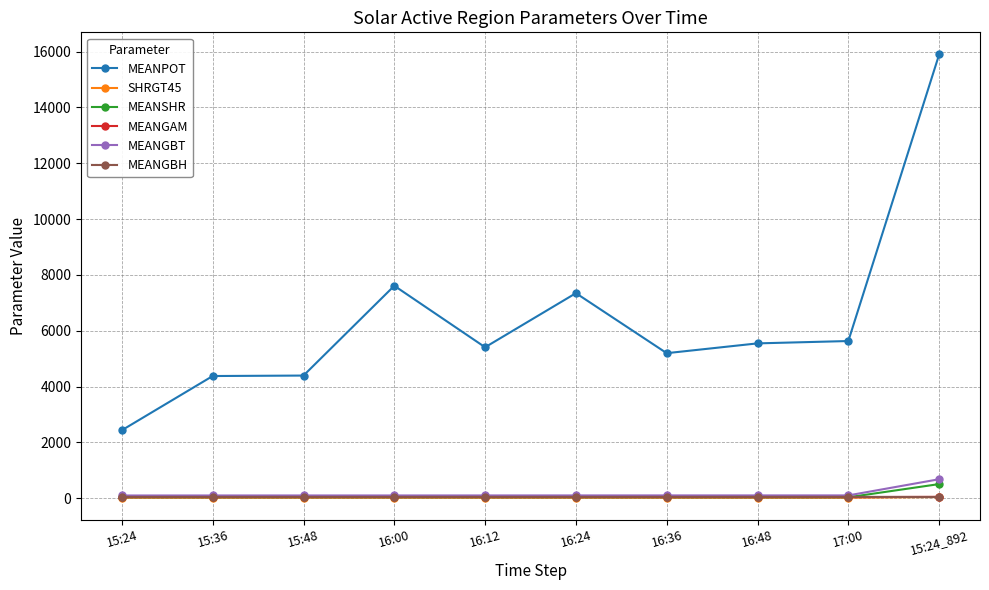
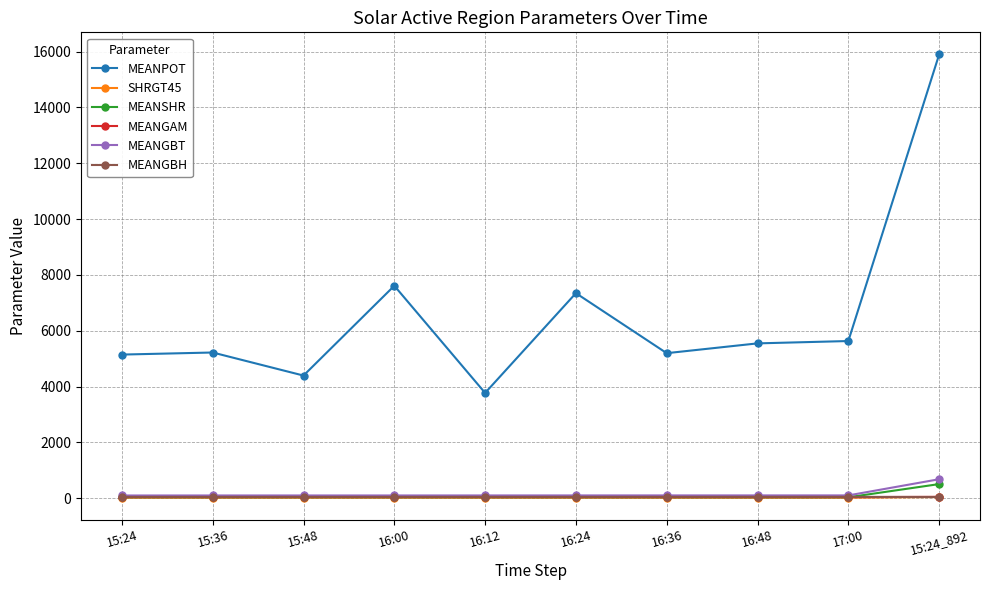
  {
    "MEANPOT": {
-     "15:24": 2400,
-     "15:36": 4400,
+     "15:24": 5100,
+     "15:36": 5200,
      "15:48": 4400,
      "16:00": 7600,
-     "16:12": 5400,
+     "16:12": 3800,
      "16:24": 7300,
      "16:36": 5200,
      "16:48": 5500,
      "17:00": 5600,
      "15:24_892": 15900
    },
    "MEANSHR": {
      "15:24_892": 500
    },
    "MEANGBT": {
      "15:24_892": 700
    }
  }
